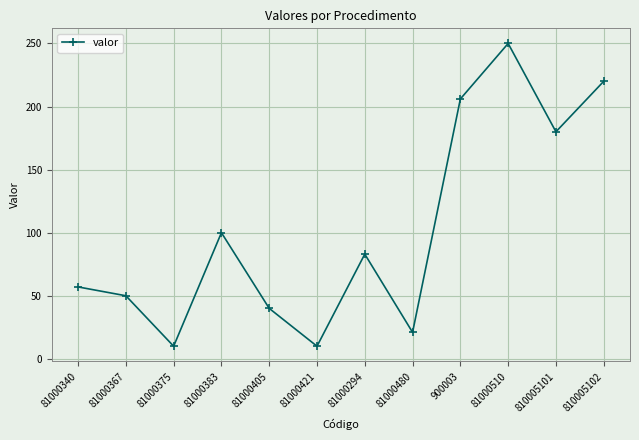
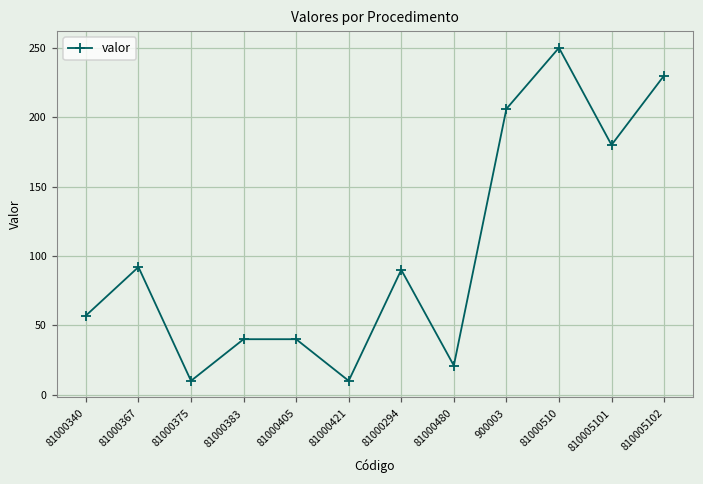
  {
    "81000340": 57,
-   "81000367": 50,
+   "81000367": 92,
    "81000375": 10,
-   "81000383": 100,
+   "81000383": 40,
    "81000405": 40,
    "81000421": 10,
-   "81000294": 83,
+   "81000294": 90,
    "81000480": 21,
    "900003": 206,
    "81000510": 250,
    "810005101": 180,
-   "810005102": 220
+   "810005102": 230
  }
